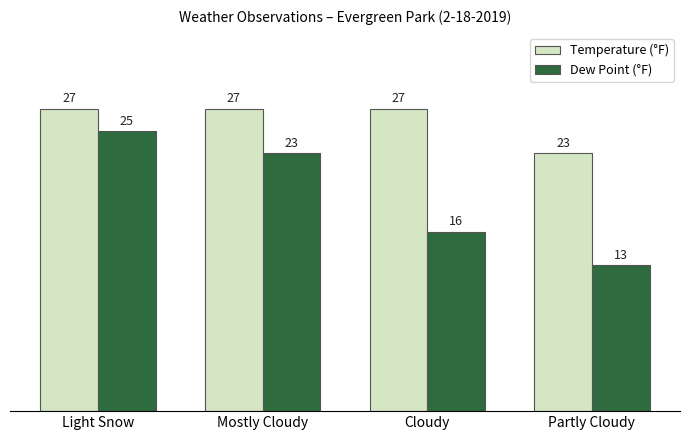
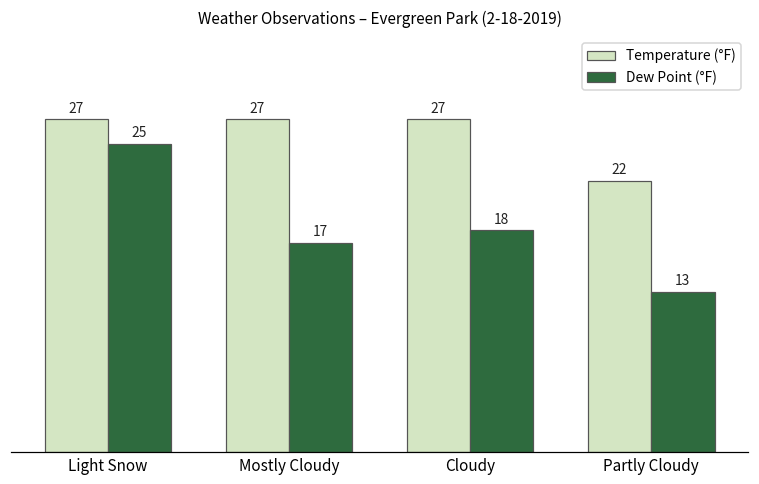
  {
    "Temperature (°F)": {
      "Light Snow": 27,
      "Mostly Cloudy": 27,
      "Cloudy": 27,
-     "Partly Cloudy": 23
+     "Partly Cloudy": 22
    },
    "Dew Point (°F)": {
      "Light Snow": 25,
-     "Mostly Cloudy": 23,
-     "Cloudy": 16,
+     "Mostly Cloudy": 17,
+     "Cloudy": 18,
      "Partly Cloudy": 13
    }
  }
